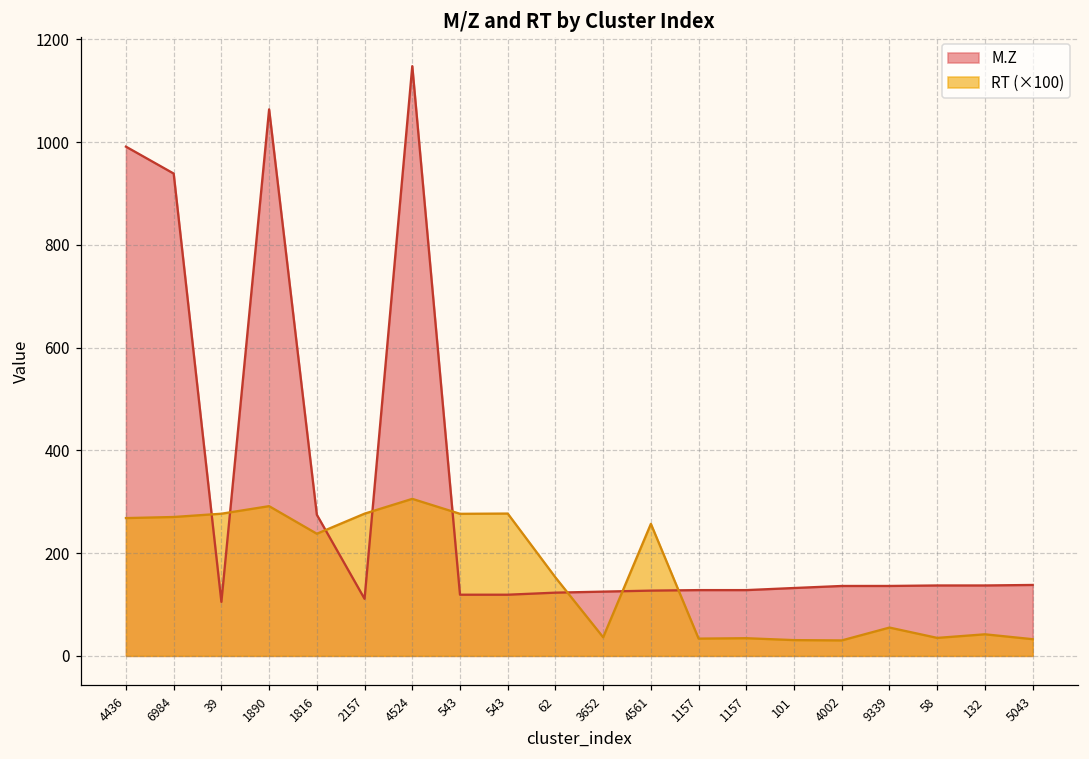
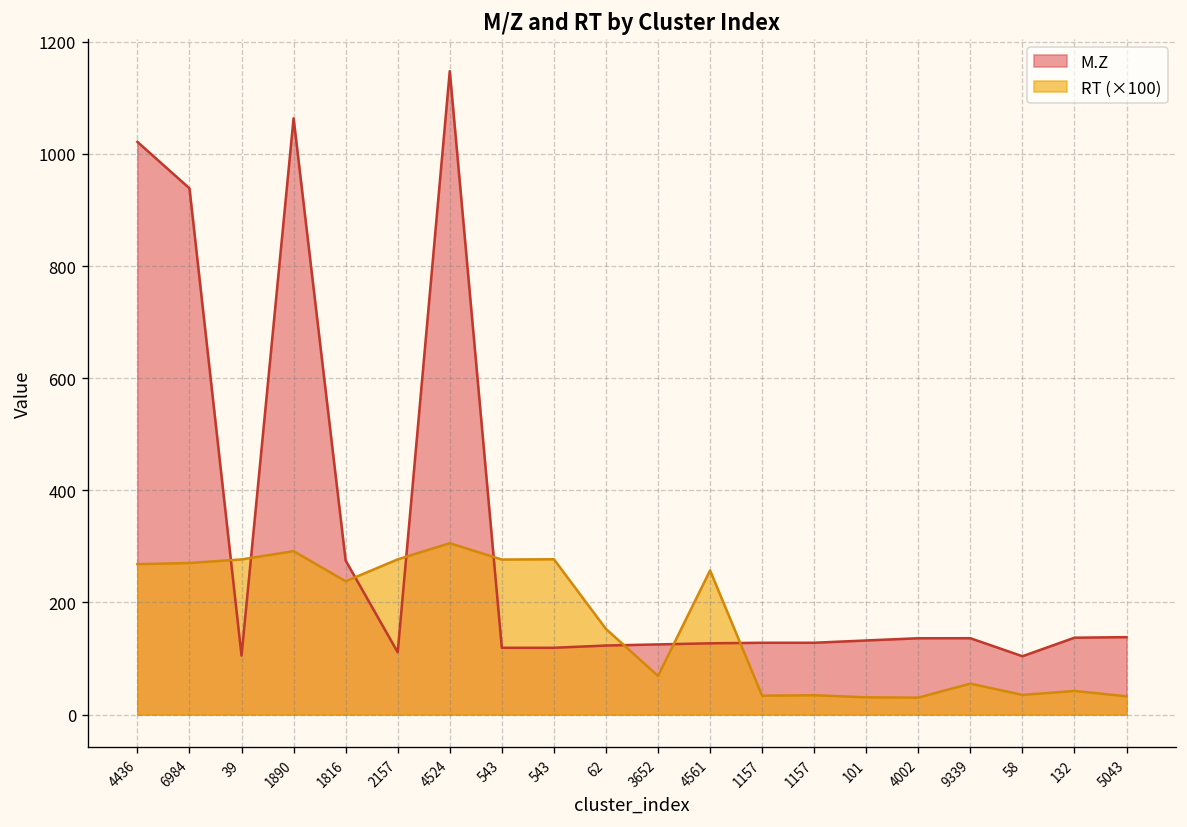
  {
    "M.Z": {
-     "4436": 990,
+     "4436": 1020,
      "6984": 940,
      "39": 110,
      "1890": 1060,
      "1816": 270,
      "2157": 110,
      "4524": 1150,
      "62": 120,
      "3652": 130,
      "4561": 130,
      "101": 130,
      "4002": 140,
      "9339": 140,
-     "58": 140,
+     "58": 100,
      "132": 140,
      "5043": 140
    },
    "RT (×100)": {
      "4436": 270,
      "6984": 270,
      "39": 280,
      "1890": 290,
      "1816": 240,
      "2157": 280,
      "4524": 310,
      "62": 150,
-     "3652": 40,
+     "3652": 70,
      "4561": 260,
      "101": 30,
      "4002": 30,
      "9339": 60,
      "58": 40,
      "132": 40,
      "5043": 30
    }
  }
